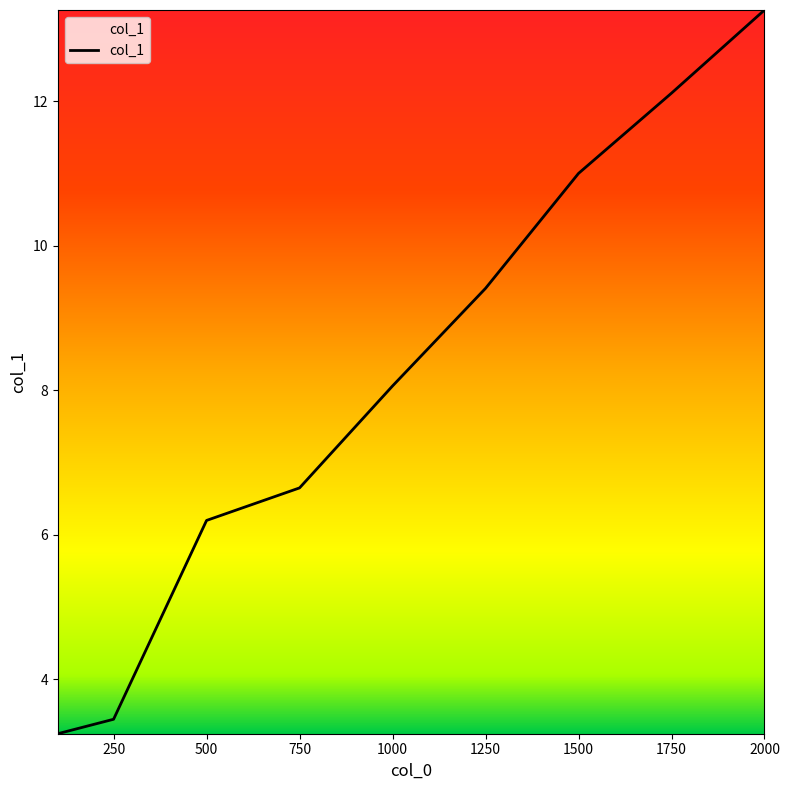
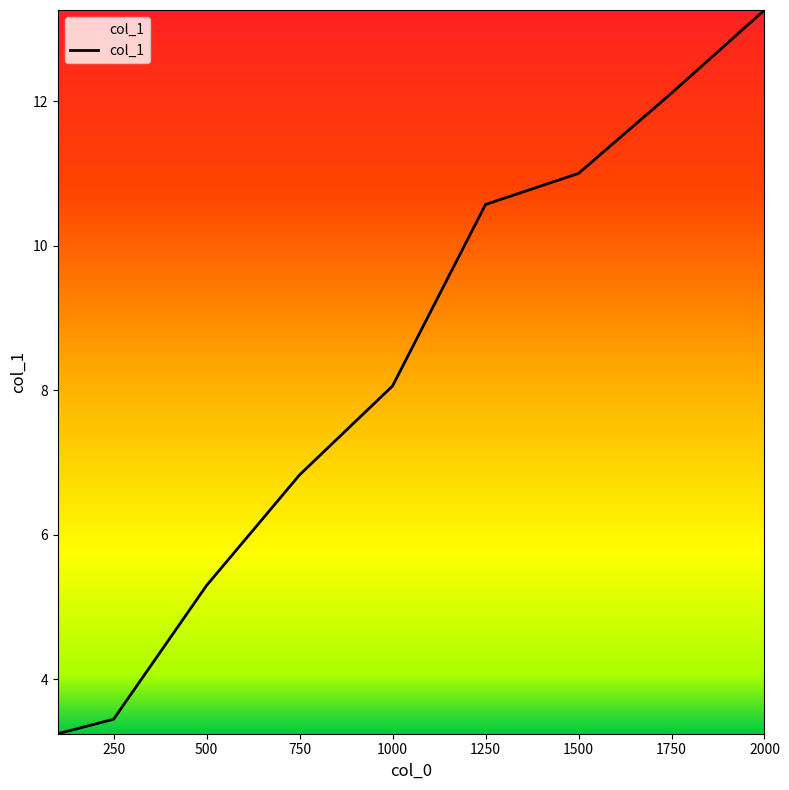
  {
    "250": 3.5,
-   "500": 6.2,
-   "750": 6.7,
+   "500": 5.3,
+   "750": 6.8,
    "1000": 8.1,
-   "1250": 9.4,
+   "1250": 10.6,
    "1500": 11.0,
    "1750": 12.1,
    "2000": 13.3
  }
